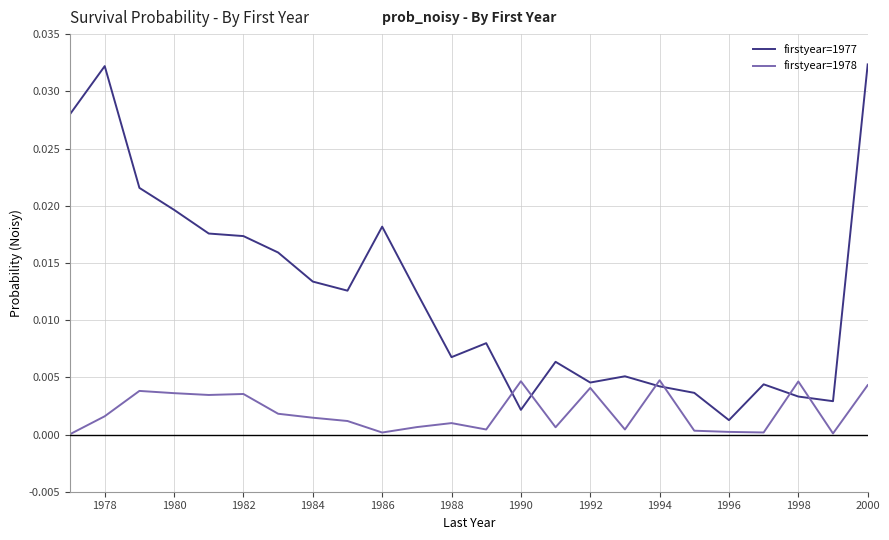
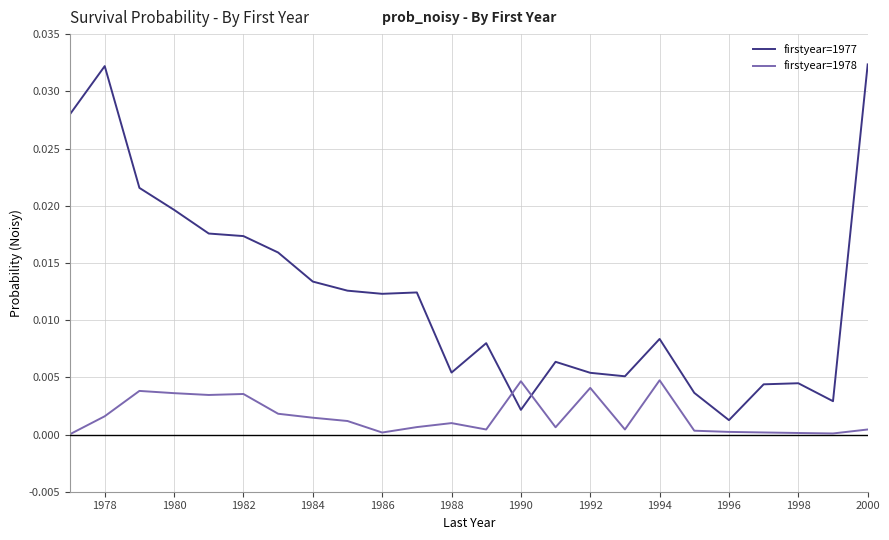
  {
    "firstyear=1977": {
      "1978": 0.0322,
      "1980": 0.0196,
      "1982": 0.0173,
      "1984": 0.0134,
-     "1986": 0.0182,
-     "1988": 0.0068,
+     "1986": 0.0123,
+     "1988": 0.0054,
      "1990": 0.0022,
-     "1992": 0.0045,
-     "1994": 0.0042,
+     "1992": 0.0054,
+     "1994": 0.0084,
      "1996": 0.0013,
-     "1998": 0.0033,
+     "1998": 0.0045,
      "2000": 0.0324
    },
    "firstyear=1978": {
      "1978": 0.0016,
      "1980": 0.0036,
      "1982": 0.0035,
      "1984": 0.0015,
      "1986": 0.0002,
      "1988": 0.0010,
      "1990": 0.0047,
      "1992": 0.0041,
      "1994": 0.0047,
      "1996": 0.0002,
-     "1998": 0.0046,
-     "2000": 0.0043
+     "1998": 0.0001,
+     "2000": 0.0004
    }
  }
